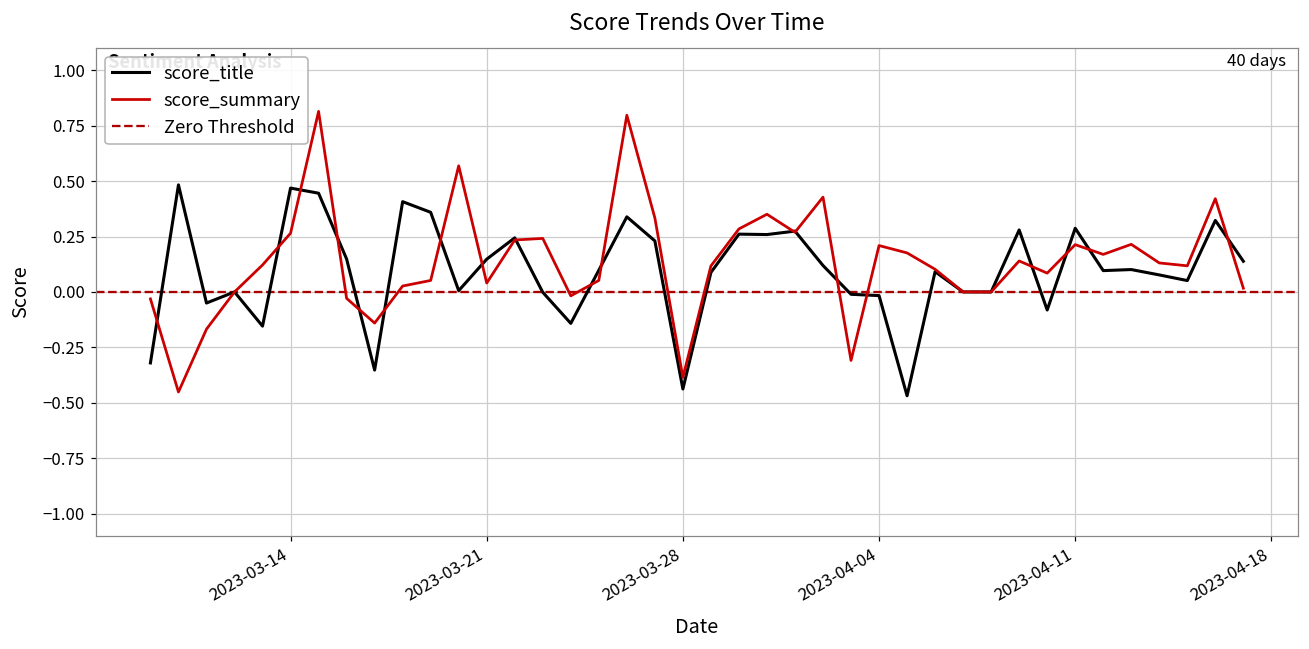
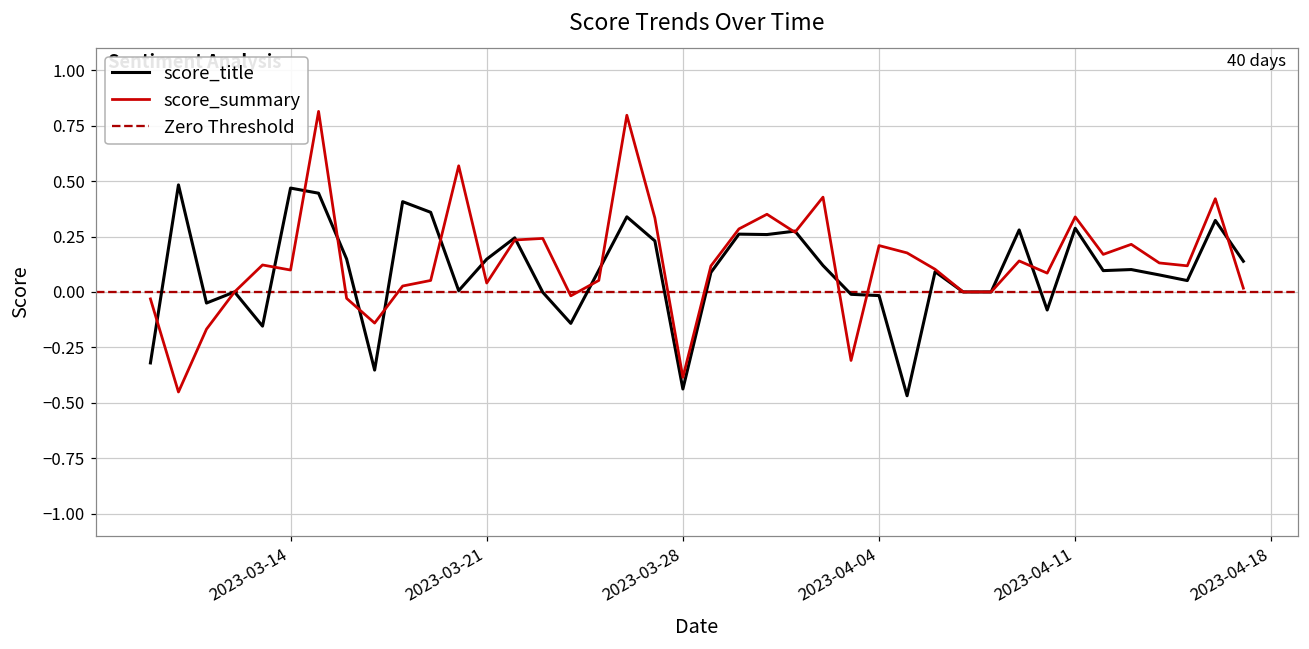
  {
    "score_title": {
      "2023-03-14": 0.47,
      "2023-03-21": 0.15,
      "2023-03-28": -0.44,
      "2023-04-04": -0.02,
      "2023-04-11": 0.29
    },
    "score_summary": {
-     "2023-03-14": 0.26,
+     "2023-03-14": 0.10,
      "2023-03-21": 0.04,
      "2023-03-28": -0.39,
      "2023-04-04": 0.21,
-     "2023-04-11": 0.21
+     "2023-04-11": 0.34
    }
  }
